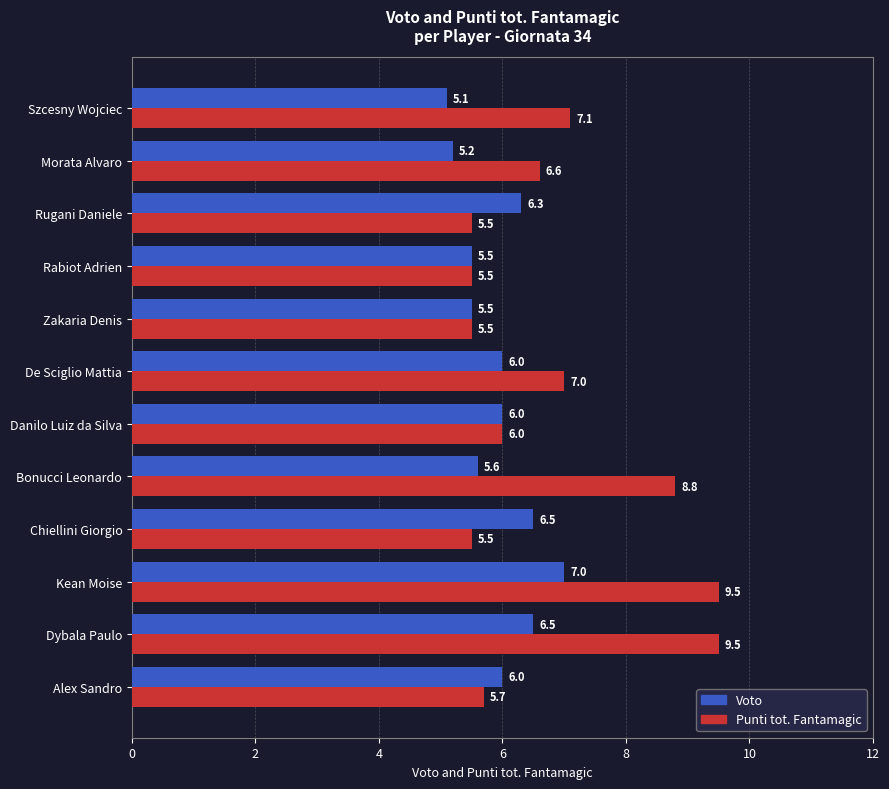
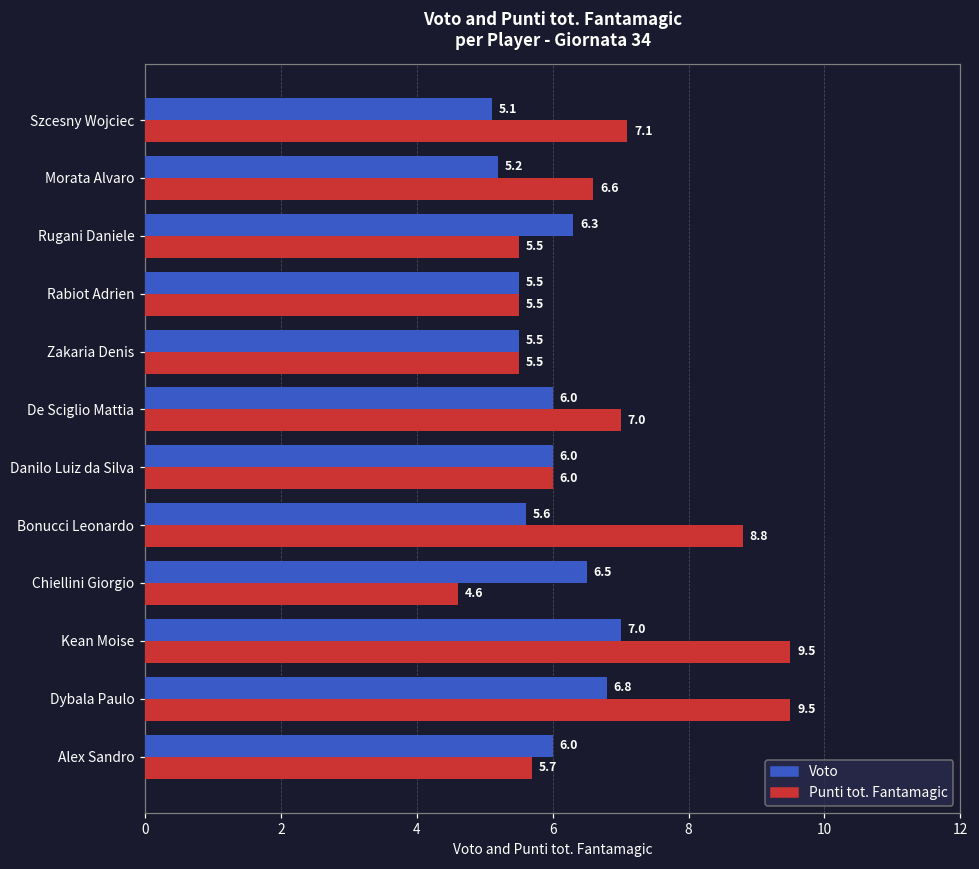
  {
    "Voto": {
      "Szcesny Wojciec": 5.1,
      "Morata Alvaro": 5.2,
      "Rugani Daniele": 6.3,
      "Rabiot Adrien": 5.5,
      "Zakaria Denis": 5.5,
      "De Sciglio Mattia": 6.0,
      "Danilo Luiz da Silva": 6.0,
      "Bonucci Leonardo": 5.6,
      "Chiellini Giorgio": 6.5,
      "Kean Moise": 7.0,
-     "Dybala Paulo": 6.5,
+     "Dybala Paulo": 6.8,
      "Alex Sandro": 6.0
    },
    "Punti tot. Fantamagic": {
      "Szcesny Wojciec": 7.1,
      "Morata Alvaro": 6.6,
      "Rugani Daniele": 5.5,
      "Rabiot Adrien": 5.5,
      "Zakaria Denis": 5.5,
      "De Sciglio Mattia": 7.0,
      "Danilo Luiz da Silva": 6.0,
      "Bonucci Leonardo": 8.8,
-     "Chiellini Giorgio": 5.5,
+     "Chiellini Giorgio": 4.6,
      "Kean Moise": 9.5,
      "Dybala Paulo": 9.5,
      "Alex Sandro": 5.7
    }
  }
